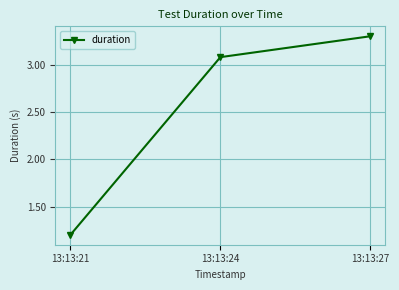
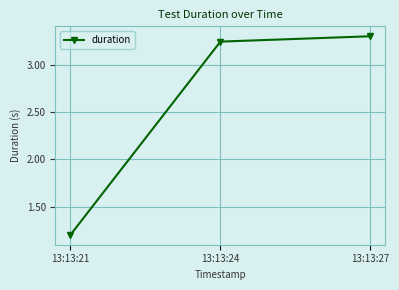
  {
    "13:13:21": 1.2,
-   "13:13:24": 3.1,
+   "13:13:24": 3.2,
    "13:13:27": 3.3
  }
